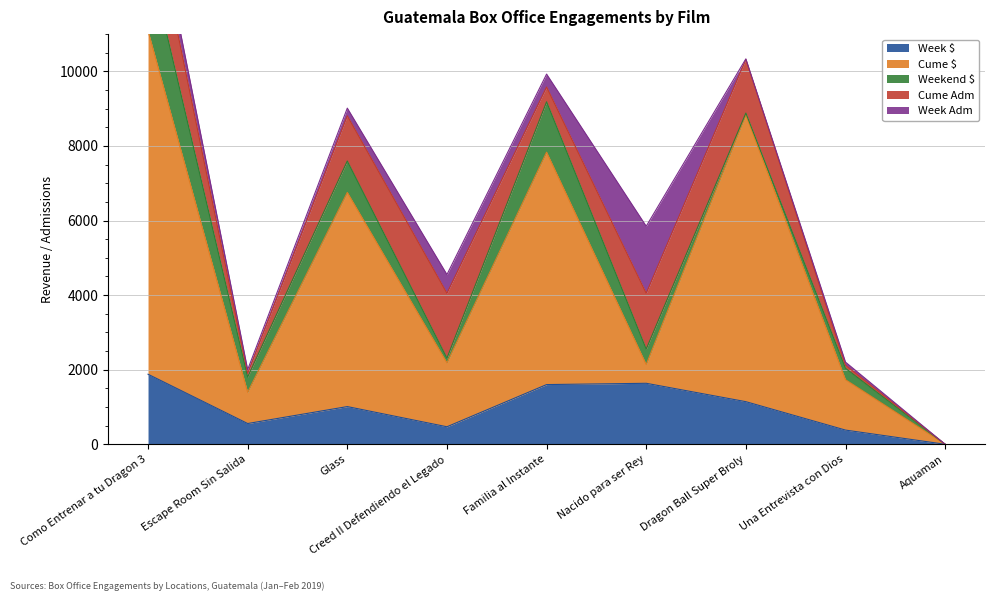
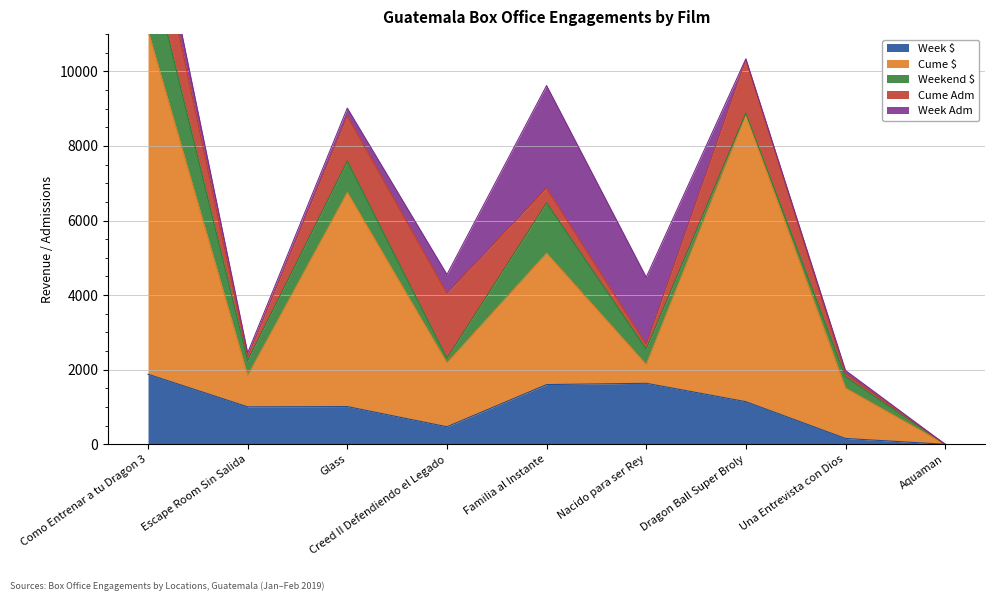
  {
    "Week $": {
      "Como Entrenar a tu Dragon 3": 1900,
-     "Escape Room Sin Salida": 600,
+     "Escape Room Sin Salida": 1000,
      "Glass": 1000,
      "Creed II Defendiendo el Legado": 500,
      "Familia al Instante": 1600,
      "Nacido para ser Rey": 1600,
      "Dragon Ball Super Broly": 1100,
-     "Una Entrevista con Dios": 400
+     "Una Entrevista con Dios": 200
    },
    "Cume $": {
      "Escape Room Sin Salida": 800,
      "Glass": 5700,
      "Creed II Defendiendo el Legado": 1700,
-     "Familia al Instante": 6200,
+     "Familia al Instante": 3500,
      "Nacido para ser Rey": 500,
      "Una Entrevista con Dios": 1400
    },
    "Weekend $": {
      "Escape Room Sin Salida": 400,
      "Glass": 800,
      "Creed II Defendiendo el Legado": 100,
      "Familia al Instante": 1400,
      "Nacido para ser Rey": 400,
      "Una Entrevista con Dios": 300
    },
    "Cume Adm": {
      "Escape Room Sin Salida": 100,
      "Glass": 1200,
      "Creed II Defendiendo el Legado": 1700,
      "Familia al Instante": 400,
-     "Nacido para ser Rey": 1500,
+     "Nacido para ser Rey": 100,
      "Una Entrevista con Dios": 100
    },
    "Week Adm": {
      "Escape Room Sin Salida": 100,
      "Glass": 200,
      "Creed II Defendiendo el Legado": 500,
-     "Familia al Instante": 300,
+     "Familia al Instante": 2700,
      "Nacido para ser Rey": 1800,
      "Una Entrevista con Dios": 100
    }
  }
